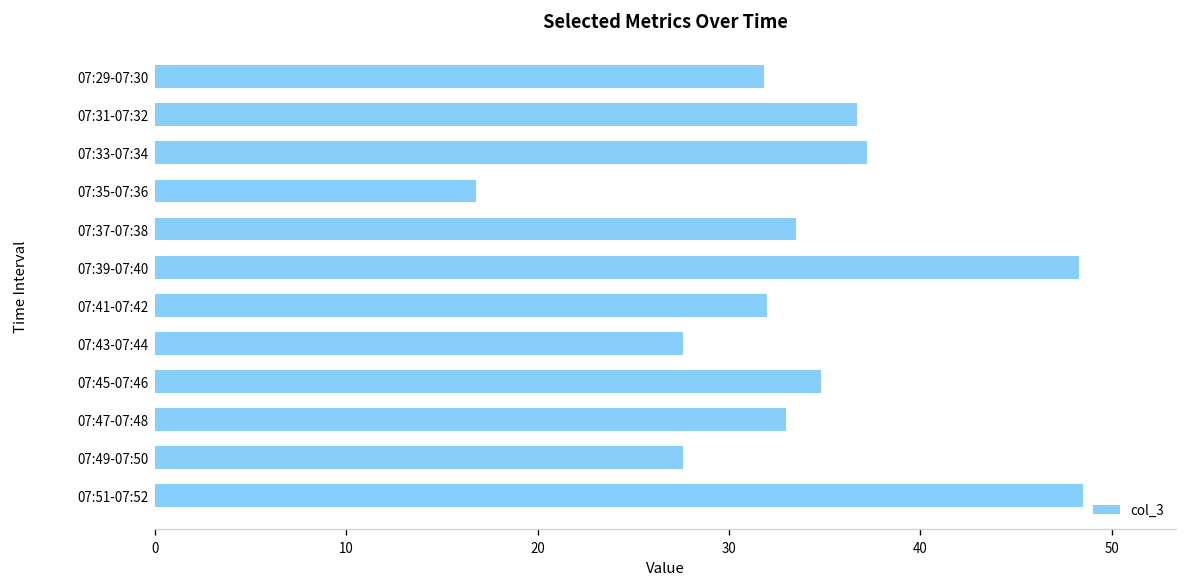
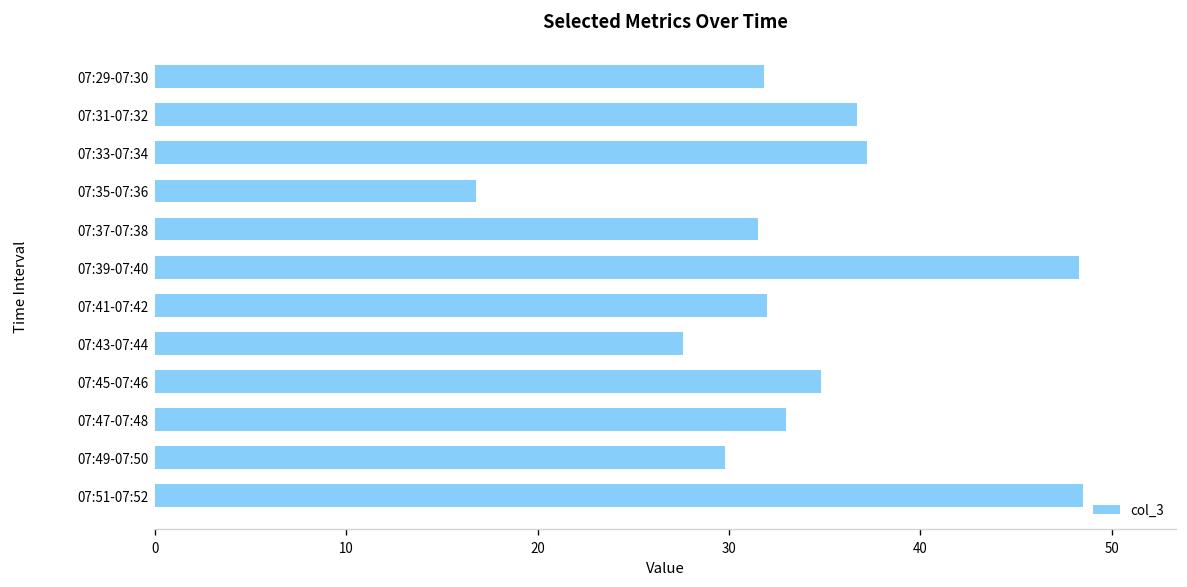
  {
    "07:29-07:30": 31.8,
    "07:31-07:32": 36.7,
    "07:33-07:34": 37.2,
    "07:35-07:36": 16.8,
-   "07:37-07:38": 33.5,
+   "07:37-07:38": 31.5,
    "07:39-07:40": 48.3,
    "07:41-07:42": 32.0,
    "07:43-07:44": 27.6,
    "07:45-07:46": 34.8,
    "07:47-07:48": 33.0,
-   "07:49-07:50": 27.6,
+   "07:49-07:50": 29.8,
    "07:51-07:52": 48.5
  }
